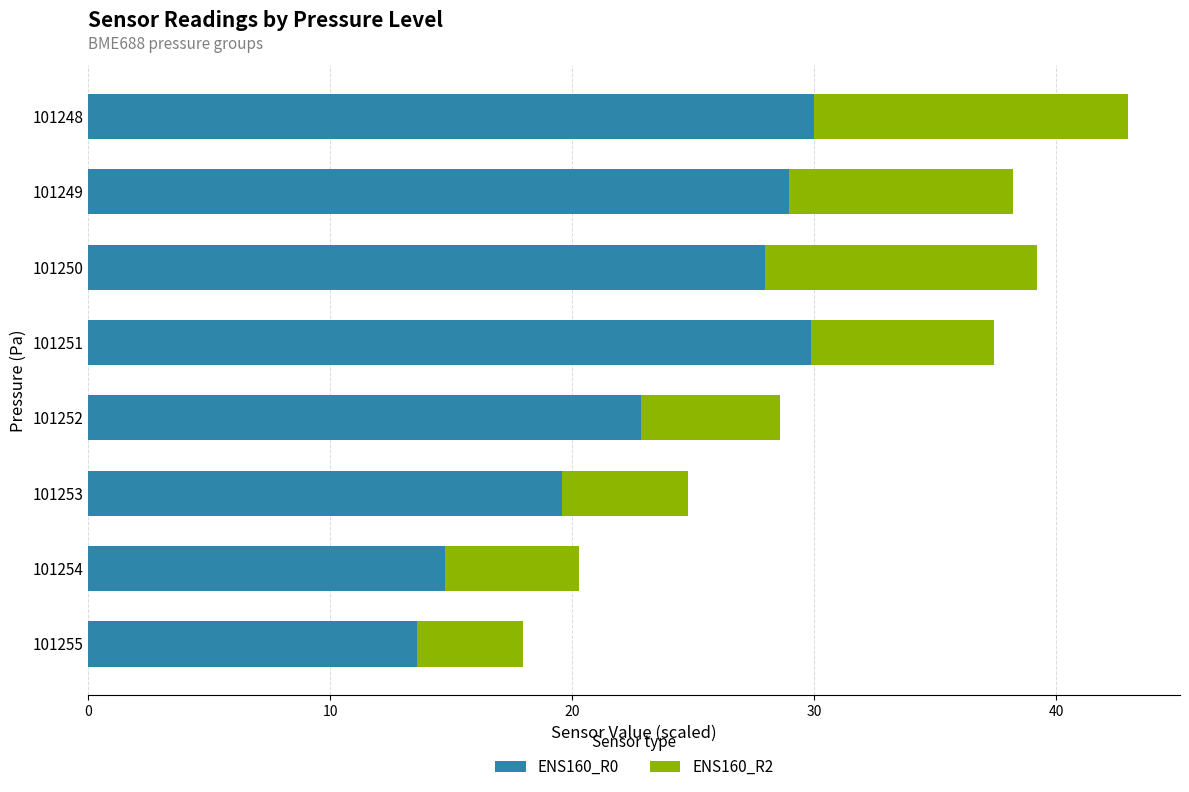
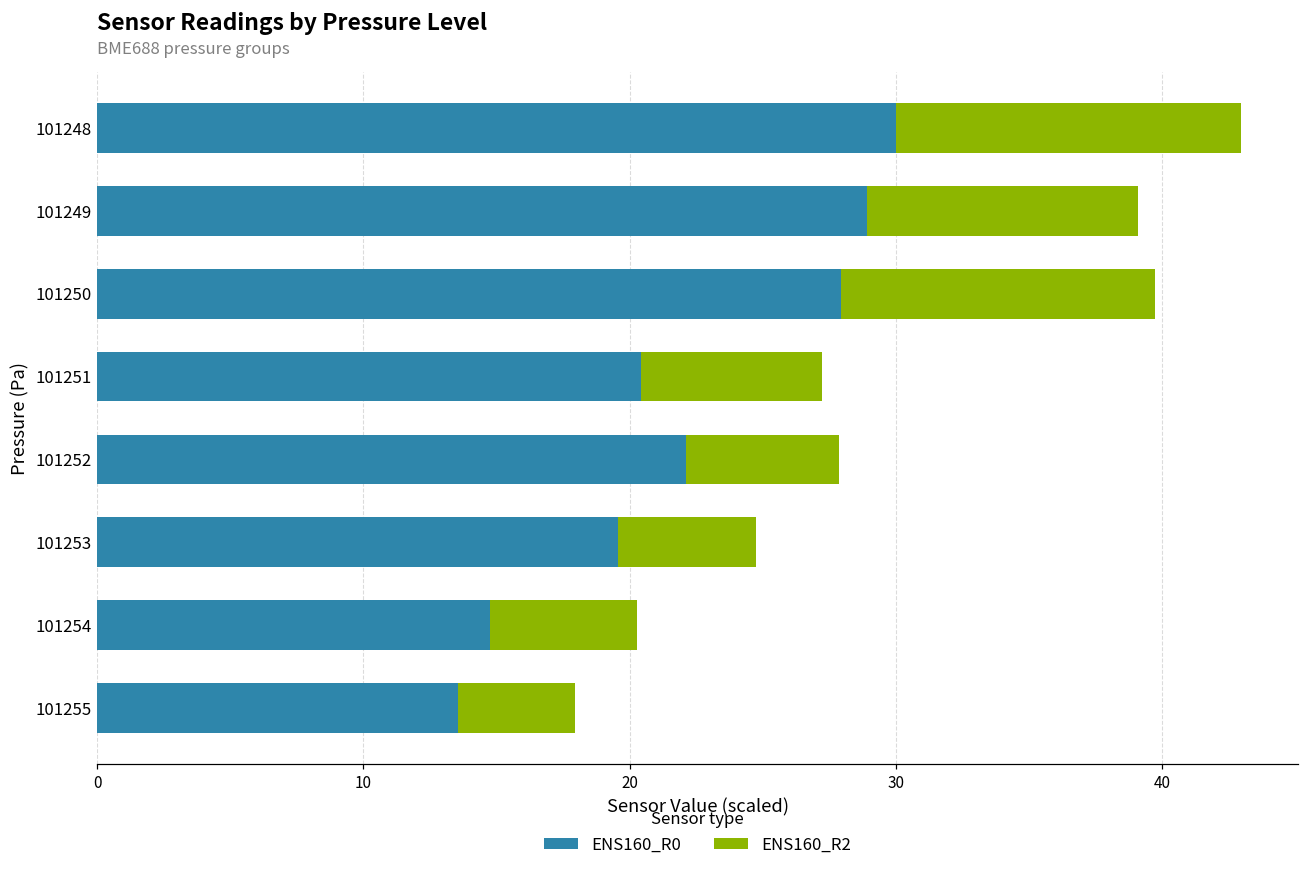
  {
    "ENS160_R0": {
      "101248": 30.0,
      "101249": 28.9,
      "101250": 27.9,
-     "101251": 29.9,
-     "101252": 22.8,
+     "101251": 20.4,
+     "101252": 22.1,
      "101253": 19.6,
      "101254": 14.7,
      "101255": 13.6
    },
    "ENS160_R2": {
      "101248": 13.0,
-     "101249": 9.3,
-     "101250": 11.3,
-     "101251": 7.6,
+     "101249": 10.2,
+     "101250": 11.8,
+     "101251": 6.8,
      "101252": 5.7,
      "101253": 5.2,
      "101254": 5.5,
      "101255": 4.4
    }
  }
